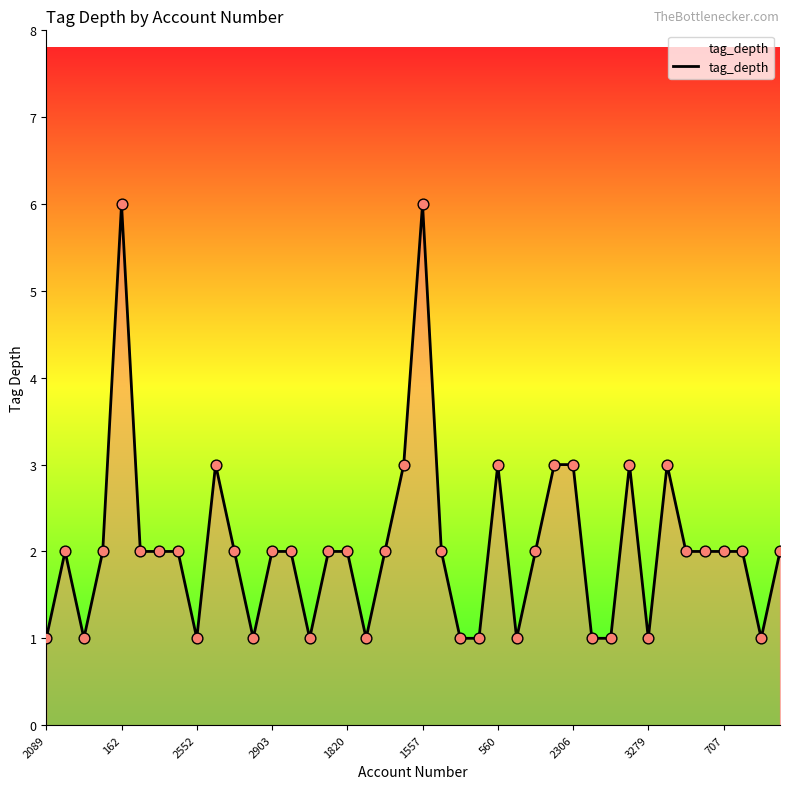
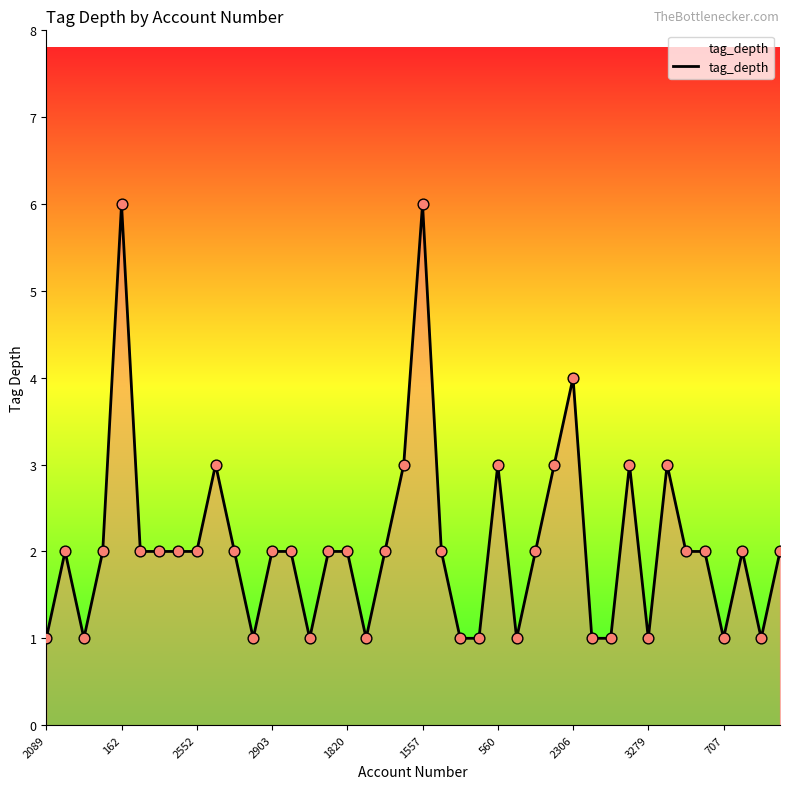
  {
    "2089": 1,
    "162": 6,
-   "2552": 1,
+   "2552": 2,
    "2903": 2,
    "1820": 2,
    "1557": 6,
    "560": 3,
-   "2306": 3,
+   "2306": 4,
    "3279": 1,
-   "707": 2
+   "707": 1
  }
